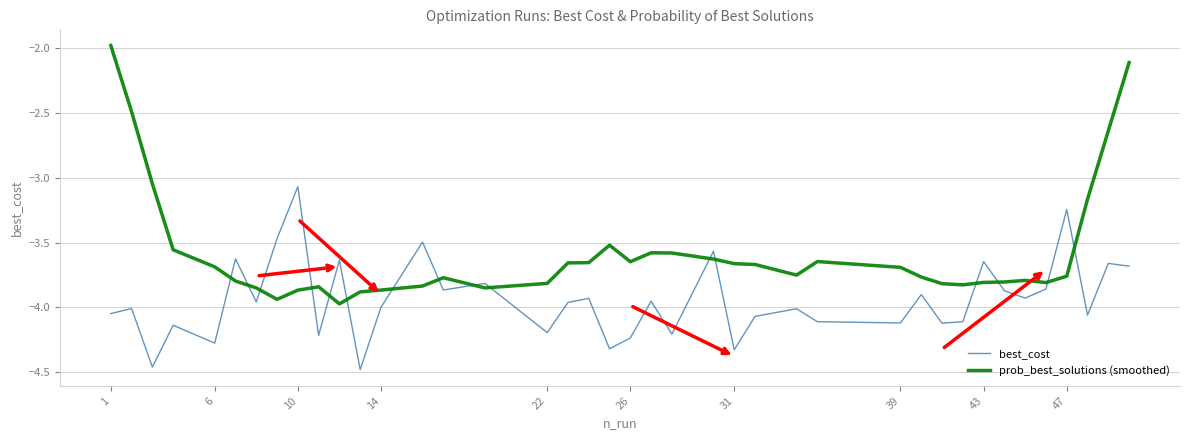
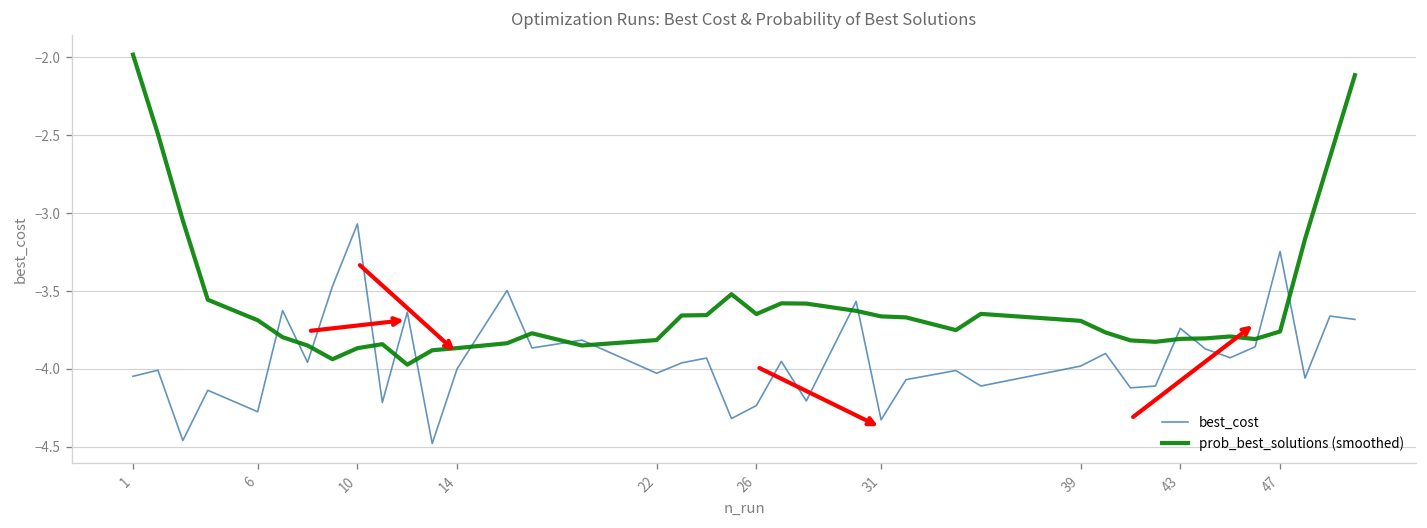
  {
    "best_cost": {
      "1": -4.05,
      "6": -4.27,
      "10": -3.07,
      "14": -4.00,
-     "22": -4.19,
+     "22": -4.03,
      "26": -4.23,
      "31": -4.33,
-     "39": -4.12,
-     "43": -3.65,
+     "39": -3.98,
+     "43": -3.74,
      "47": -3.25
    },
    "prob_best_solutions (smoothed)": {
      "1": -1.98,
      "6": -3.69,
      "10": -3.87,
      "14": -3.87,
      "22": -3.81,
      "26": -3.65,
      "31": -3.66,
      "39": -3.69,
      "43": -3.81,
      "47": -3.76
    }
  }
